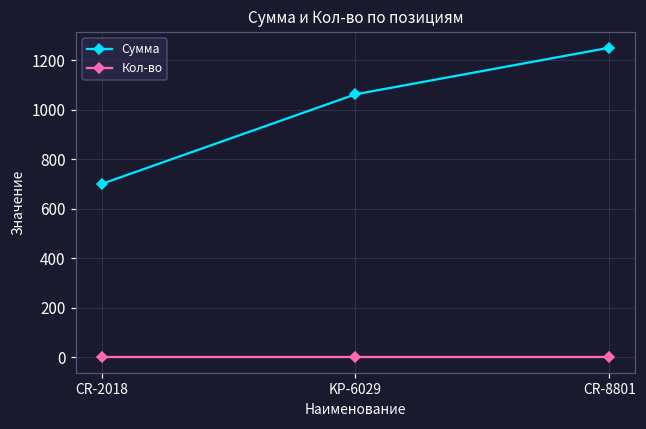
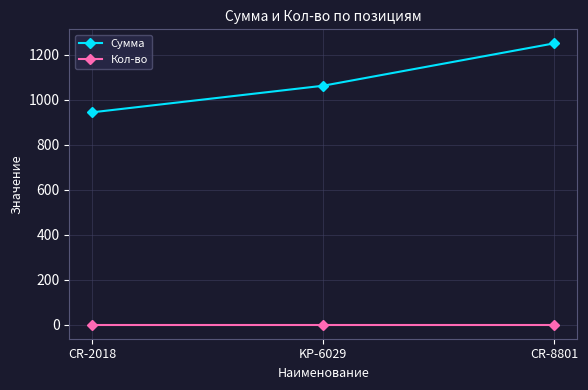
  {
    "Сумма": {
-     "CR-2018": 700,
+     "CR-2018": 940,
      "KP-6029": 1060,
      "CR-8801": 1250
    },
    "Кол-во": {
      "CR-2018": 0,
      "KP-6029": 0,
      "CR-8801": 0
    }
  }
